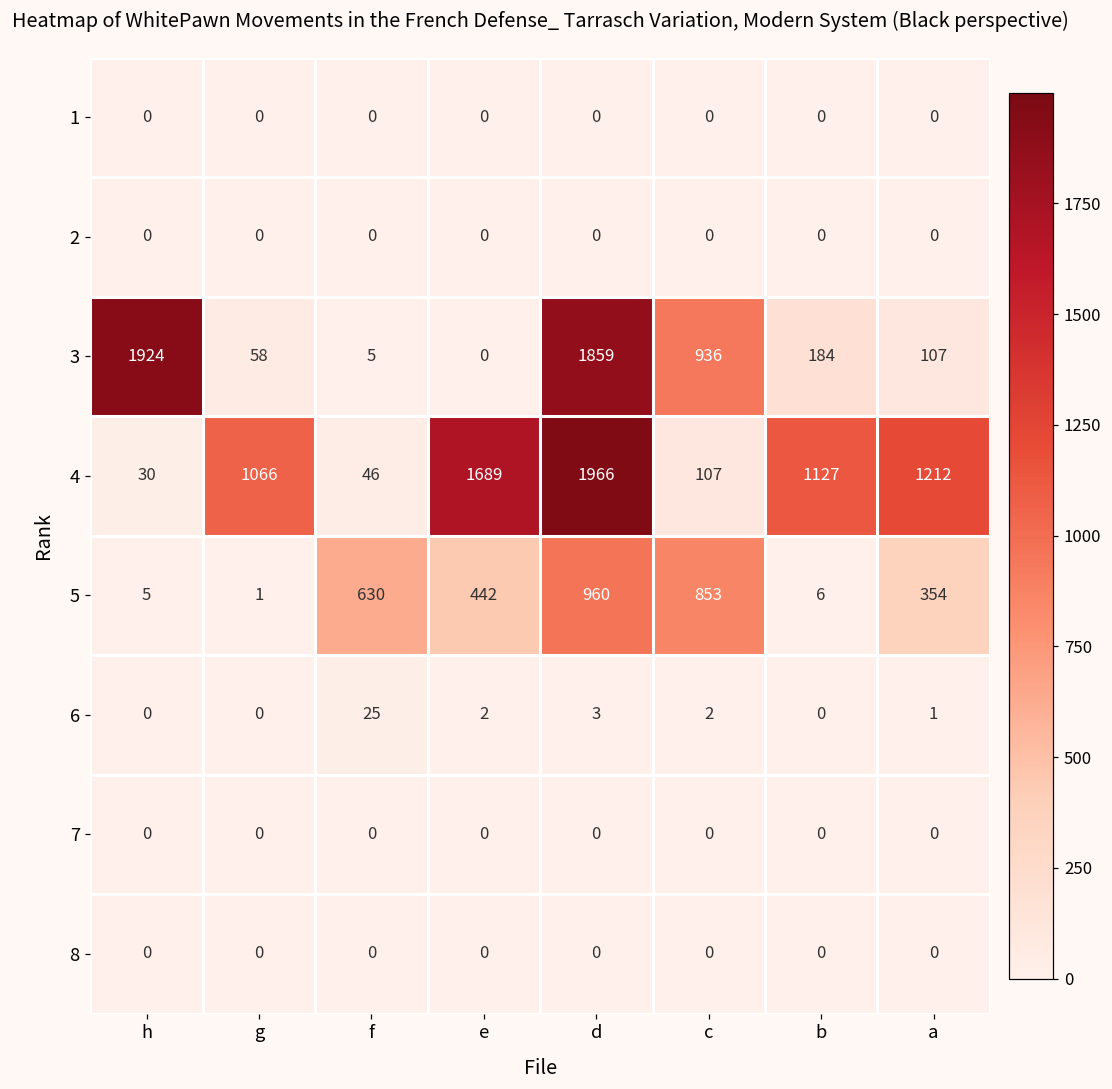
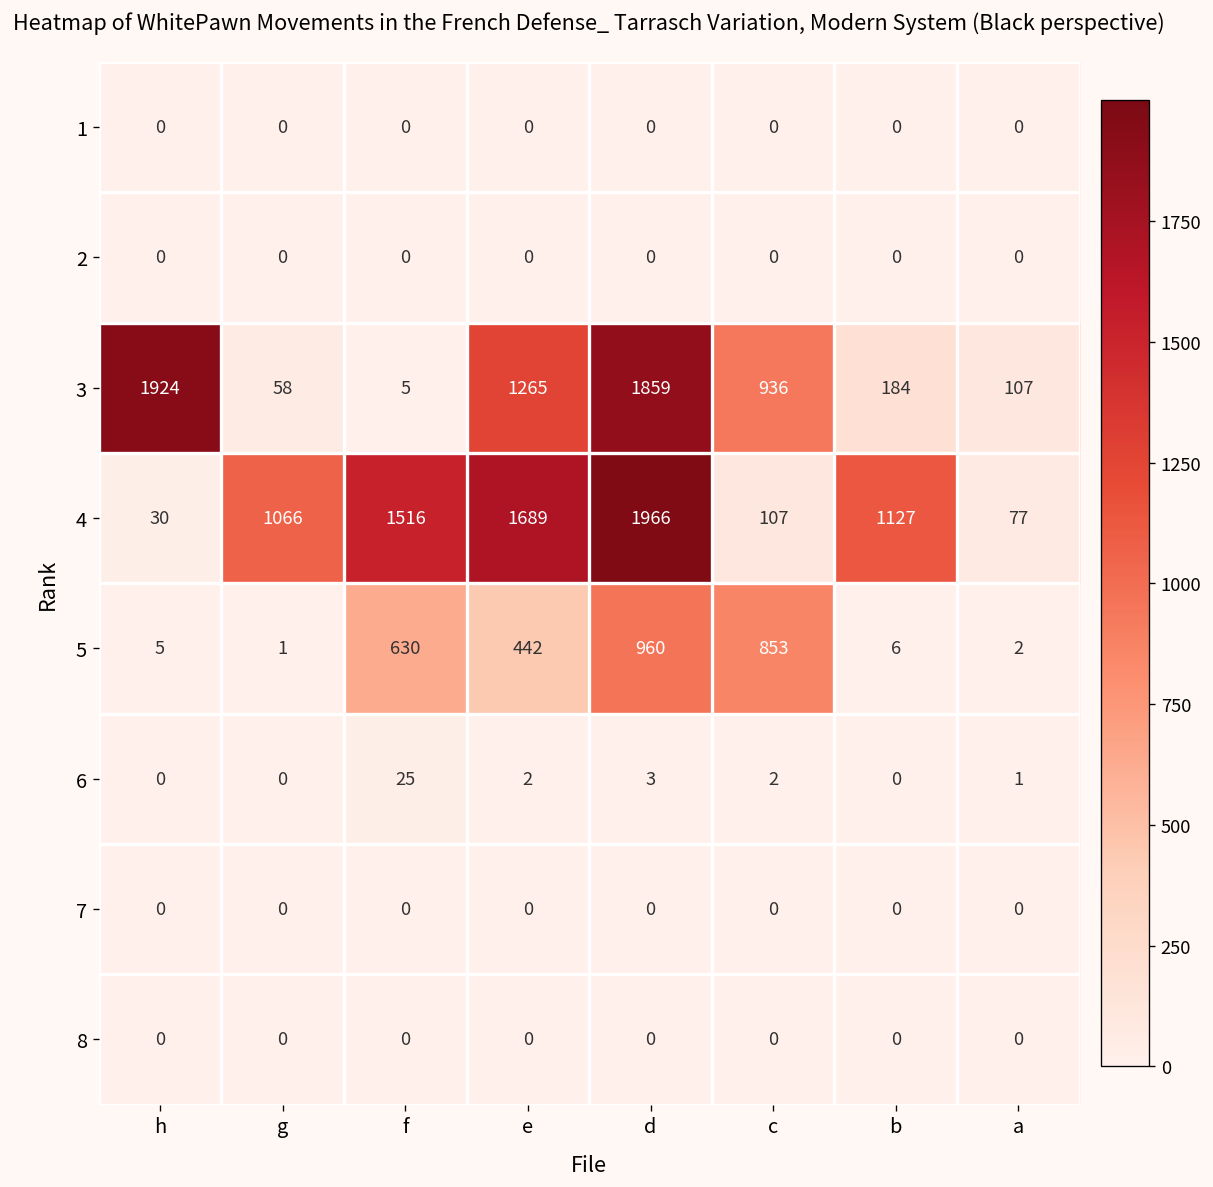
  {
    "1": {
      "h": 0,
      "g": 0,
      "f": 0,
      "e": 0,
      "d": 0,
      "c": 0,
      "b": 0,
      "a": 0
    },
    "2": {
      "h": 0,
      "g": 0,
      "f": 0,
      "e": 0,
      "d": 0,
      "c": 0,
      "b": 0,
      "a": 0
    },
    "3": {
      "h": 1924,
      "g": 58,
      "f": 5,
-     "e": 0,
+     "e": 1265,
      "d": 1859,
      "c": 936,
      "b": 184,
      "a": 107
    },
    "4": {
      "h": 30,
      "g": 1066,
-     "f": 46,
+     "f": 1516,
      "e": 1689,
      "d": 1966,
      "c": 107,
      "b": 1127,
-     "a": 1212
+     "a": 77
    },
    "5": {
      "h": 5,
      "g": 1,
      "f": 630,
      "e": 442,
      "d": 960,
      "c": 853,
      "b": 6,
-     "a": 354
+     "a": 2
    },
    "6": {
      "h": 0,
      "g": 0,
      "f": 25,
      "e": 2,
      "d": 3,
      "c": 2,
      "b": 0,
      "a": 1
    },
    "7": {
      "h": 0,
      "g": 0,
      "f": 0,
      "e": 0,
      "d": 0,
      "c": 0,
      "b": 0,
      "a": 0
    },
    "8": {
      "h": 0,
      "g": 0,
      "f": 0,
      "e": 0,
      "d": 0,
      "c": 0,
      "b": 0,
      "a": 0
    }
  }
